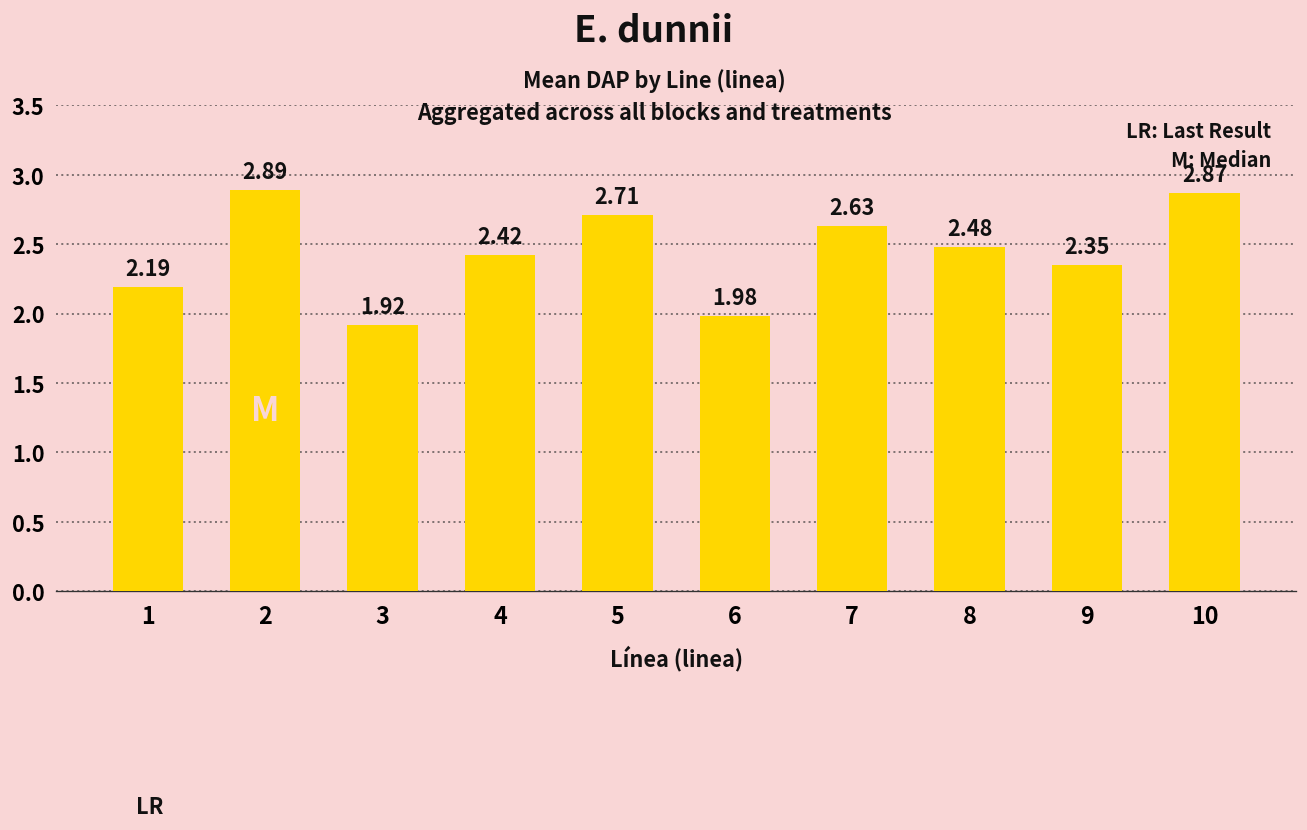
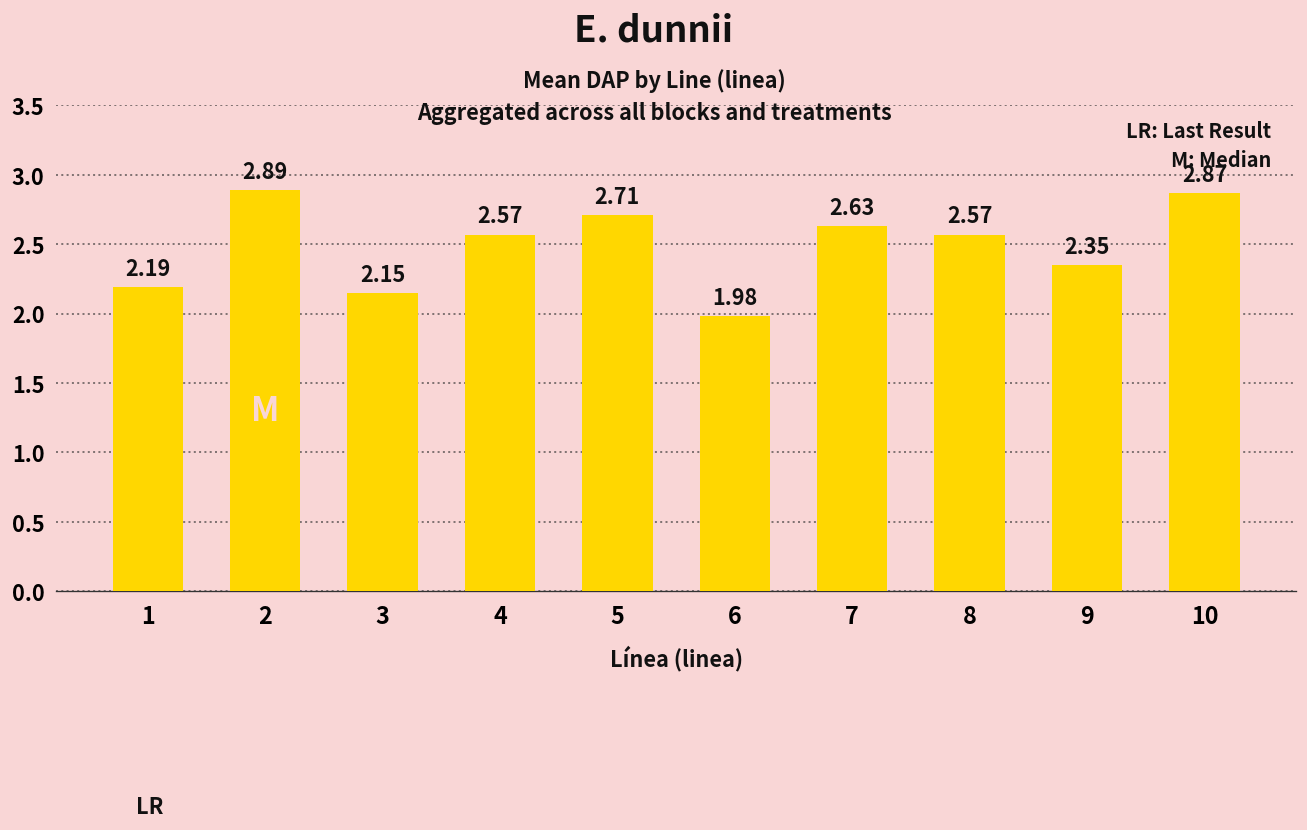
  {
    "1": 2.19,
    "2": 2.89,
-   "3": 1.92,
-   "4": 2.42,
+   "3": 2.15,
+   "4": 2.57,
    "5": 2.71,
    "6": 1.98,
    "7": 2.63,
-   "8": 2.48,
+   "8": 2.57,
    "9": 2.35
  }
